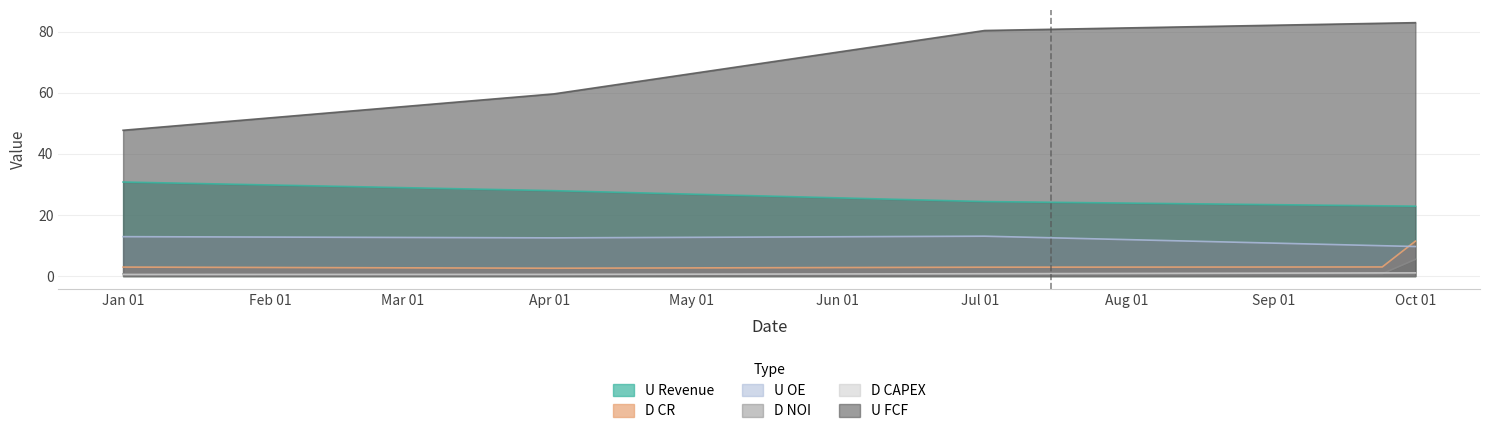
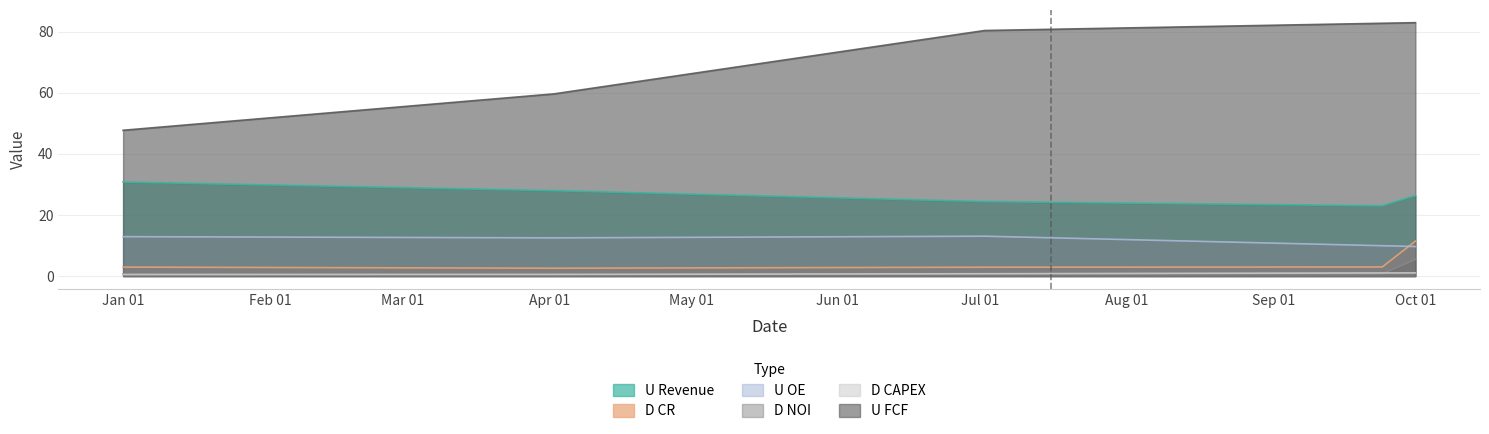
  {
    "U Revenue": {
      "Jan 01": 31,
-     "Oct 01": 23
+     "Oct 01": 26
    },
    "D CR": {
      "Jan 01": 3,
      "Oct 01": 11
    },
    "D NOI": {
      "Oct 01": 5
    },
    "U FCF": {
      "Jan 01": 48,
      "Oct 01": 83
    }
  }
